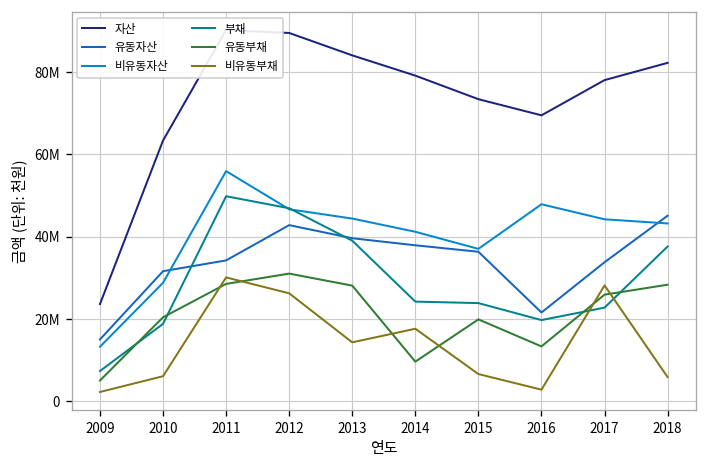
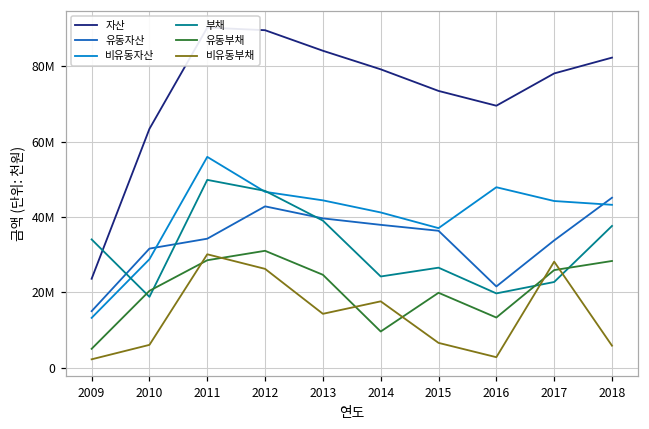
  {
    "자산": {
      "2009": 24000000,
      "2010": 63000000,
      "2012": 89000000,
      "2013": 84000000,
      "2014": 79000000,
      "2015": 73000000,
      "2016": 69000000,
      "2017": 78000000,
      "2018": 82000000
    },
    "부채": {
-     "2009": 7000000,
+     "2009": 34000000,
      "2010": 19000000,
      "2011": 50000000,
      "2014": 24000000,
-     "2015": 24000000,
+     "2015": 27000000,
      "2016": 20000000,
      "2017": 23000000,
      "2018": 38000000
    },
    "유동부채": {
      "2009": 5000000,
      "2010": 20000000,
      "2011": 29000000,
      "2012": 31000000,
-     "2013": 28000000,
+     "2013": 25000000,
      "2014": 10000000,
      "2015": 20000000,
      "2016": 13000000,
      "2017": 26000000,
      "2018": 28000000
    },
    "비유동부채": {
      "2009": 2000000,
      "2010": 6000000,
      "2011": 30000000,
      "2012": 26000000,
      "2013": 14000000,
      "2014": 18000000,
      "2015": 7000000,
      "2016": 3000000,
      "2017": 28000000,
      "2018": 6000000
    }
  }
